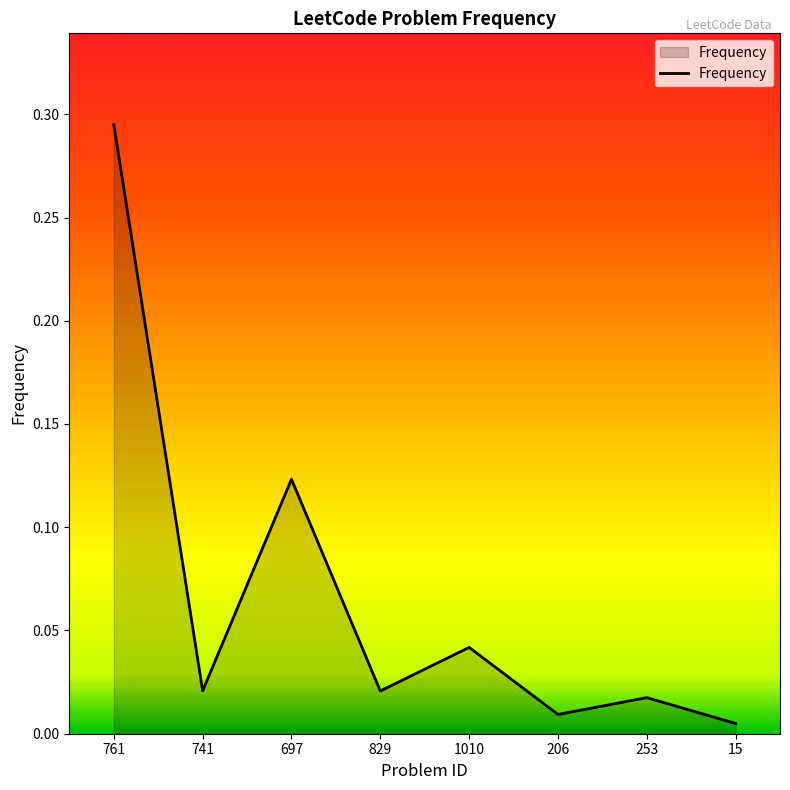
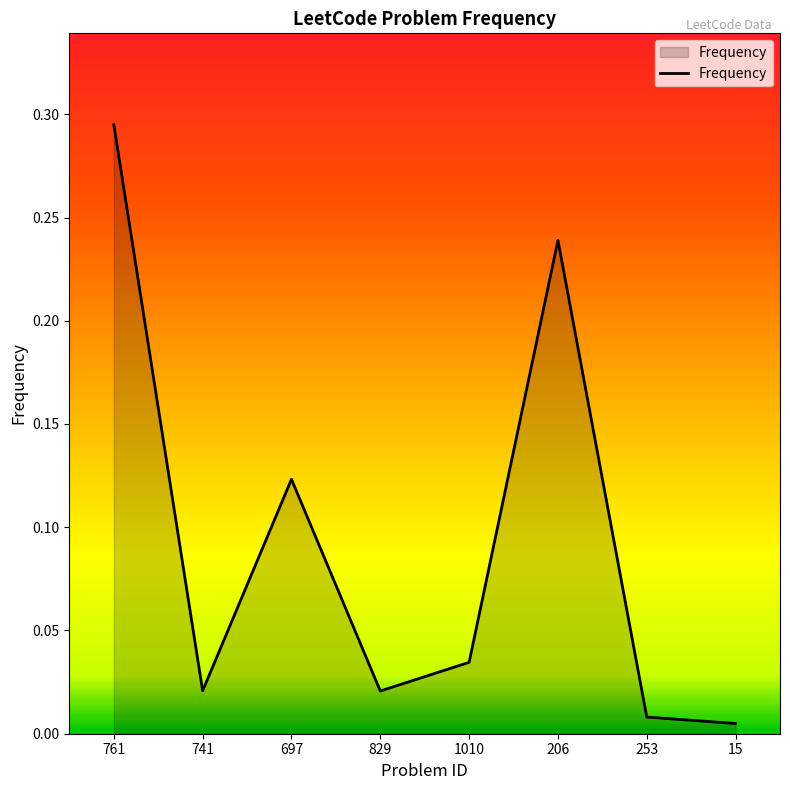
  {
    "761": 0.295,
    "741": 0.021,
    "697": 0.123,
    "829": 0.021,
-   "1010": 0.042,
-   "206": 0.009,
-   "253": 0.017,
+   "1010": 0.035,
+   "206": 0.239,
+   "253": 0.008,
    "15": 0.005
  }
